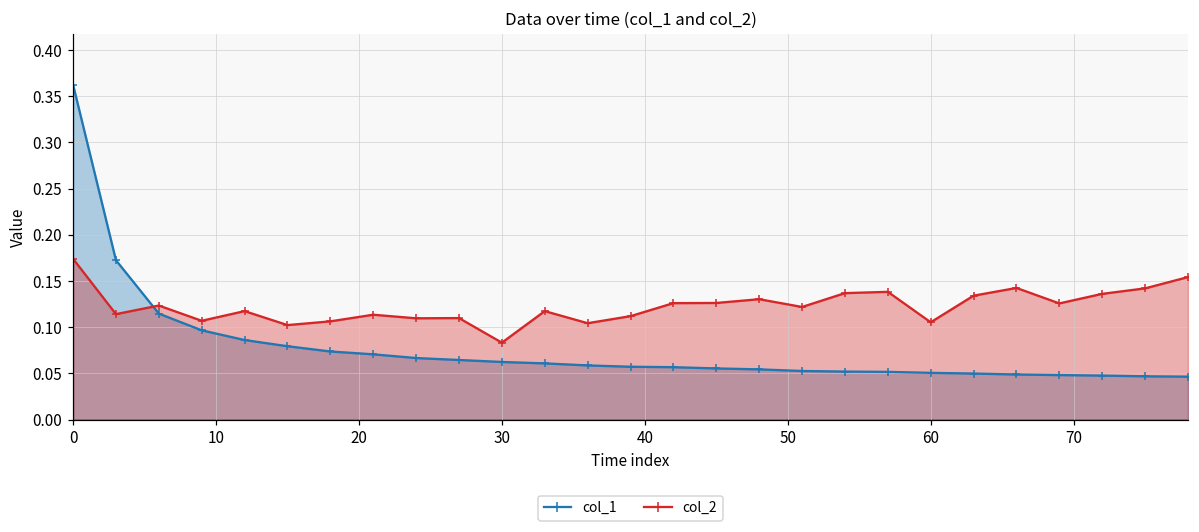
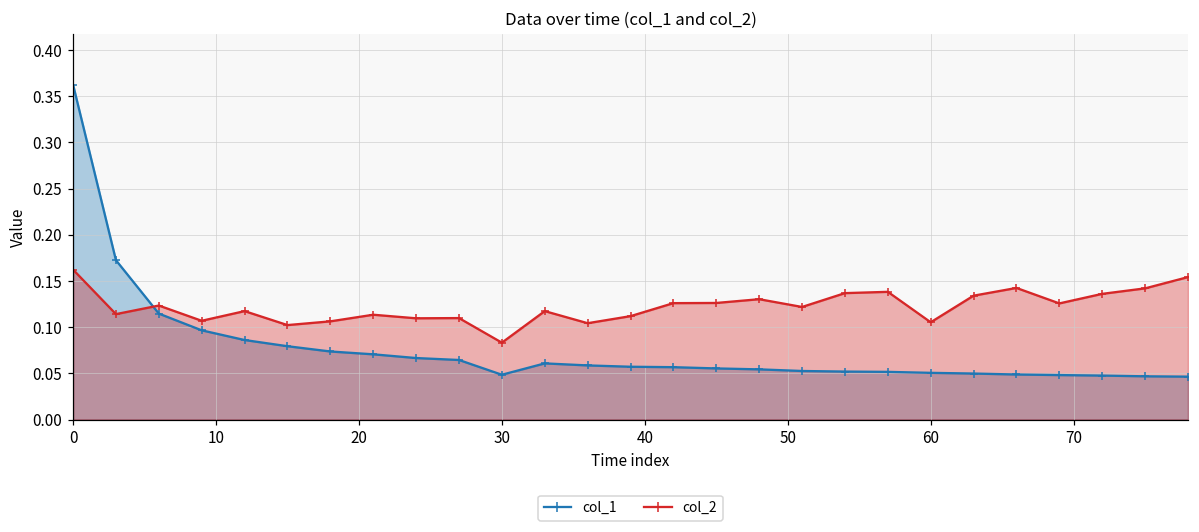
  {
    "col_1": {
      "0": 0.36,
-     "30": 0.06,
+     "30": 0.05,
      "60": 0.05
    },
    "col_2": {
-     "0": 0.17,
+     "0": 0.16,
      "30": 0.08,
      "60": 0.11
    }
  }
